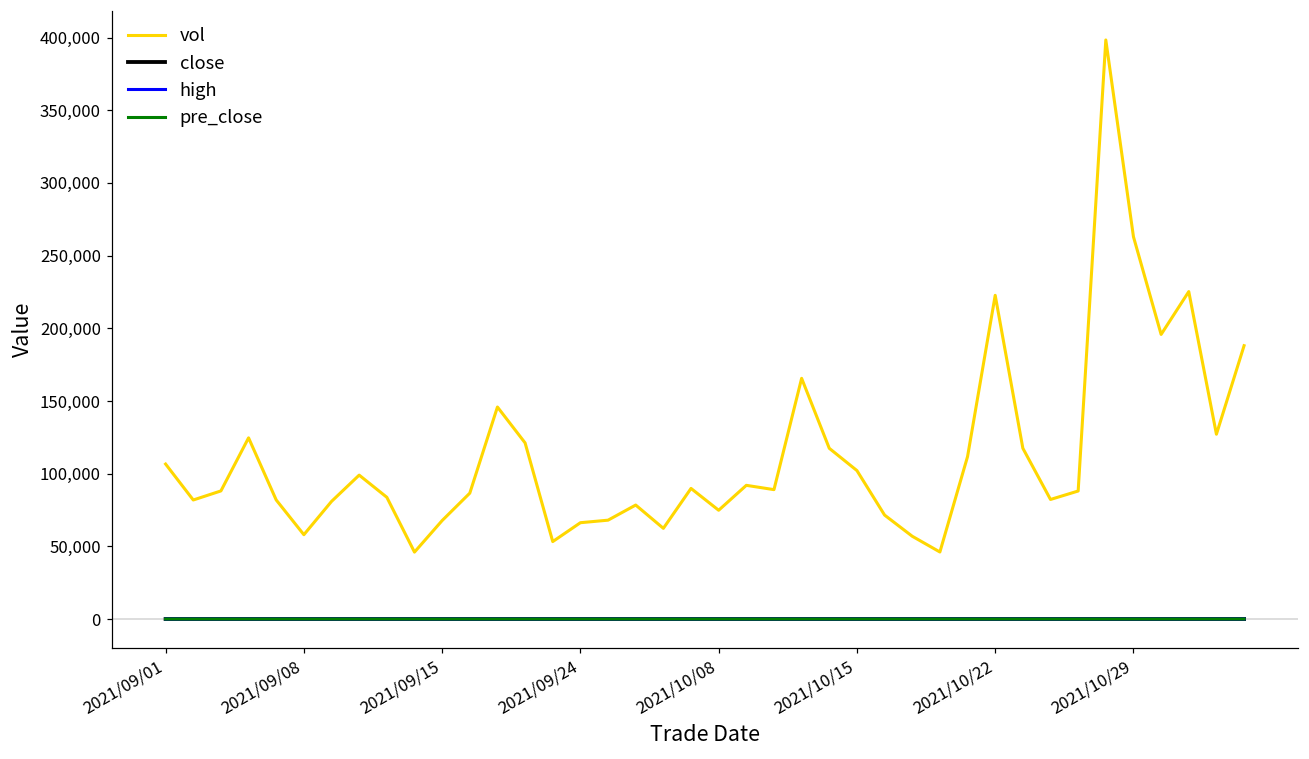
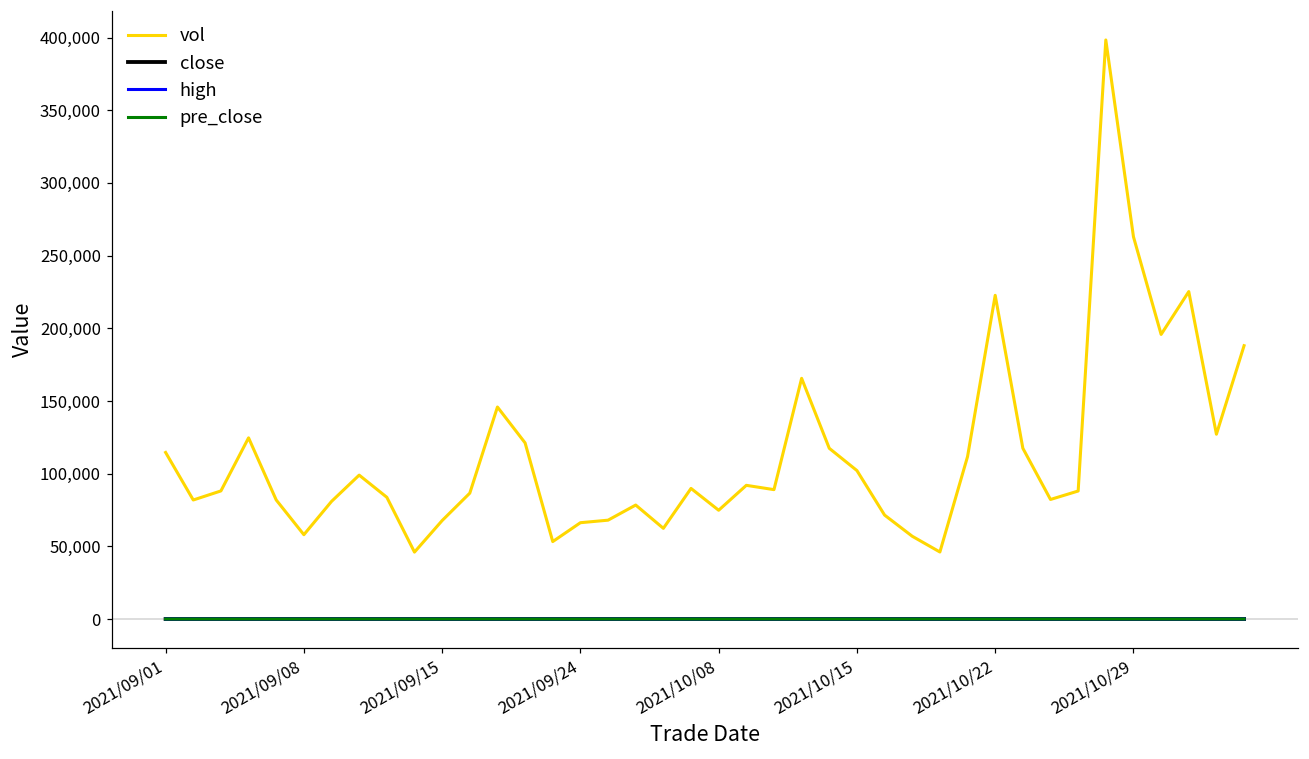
  {
    "vol": {
-     "2021/09/01": "107,000",
+     "2021/09/01": "115,000",
      "2021/09/08": "58,000",
      "2021/09/15": "68,000",
      "2021/09/24": "66,000",
      "2021/10/08": "75,000",
      "2021/10/15": "102,000",
      "2021/10/22": "223,000",
      "2021/10/29": "263,000"
    },
    "pre_close": {
      "2021/09/01": "0",
      "2021/09/08": "0",
      "2021/09/15": "0",
      "2021/09/24": "0",
      "2021/10/08": "0",
      "2021/10/15": "0",
      "2021/10/22": "0",
      "2021/10/29": "0"
    }
  }
